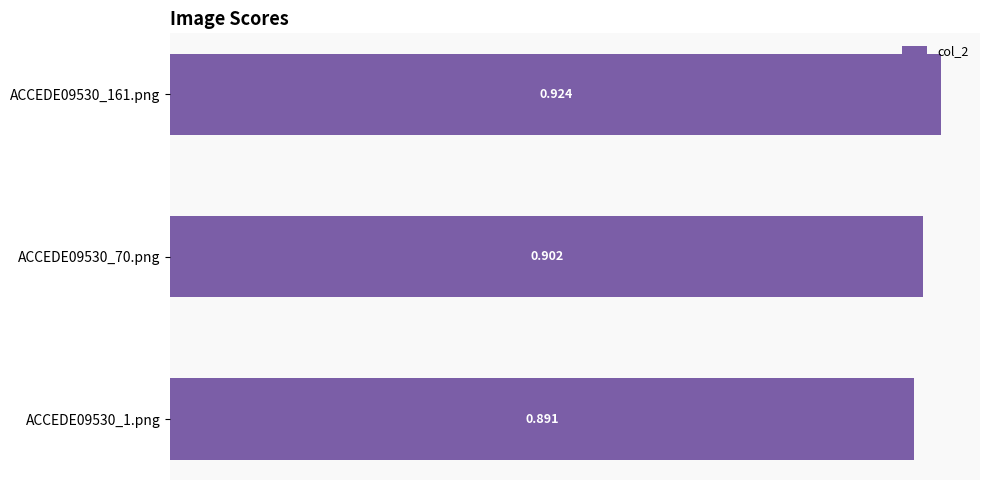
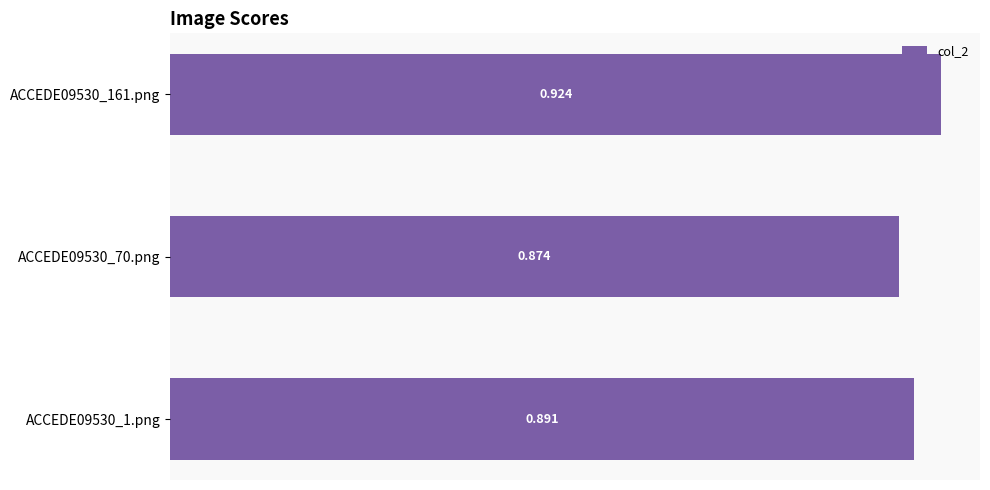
  {
    "ACCEDE09530_161.png": 0.924,
-   "ACCEDE09530_70.png": 0.902,
+   "ACCEDE09530_70.png": 0.874,
    "ACCEDE09530_1.png": 0.891
  }
